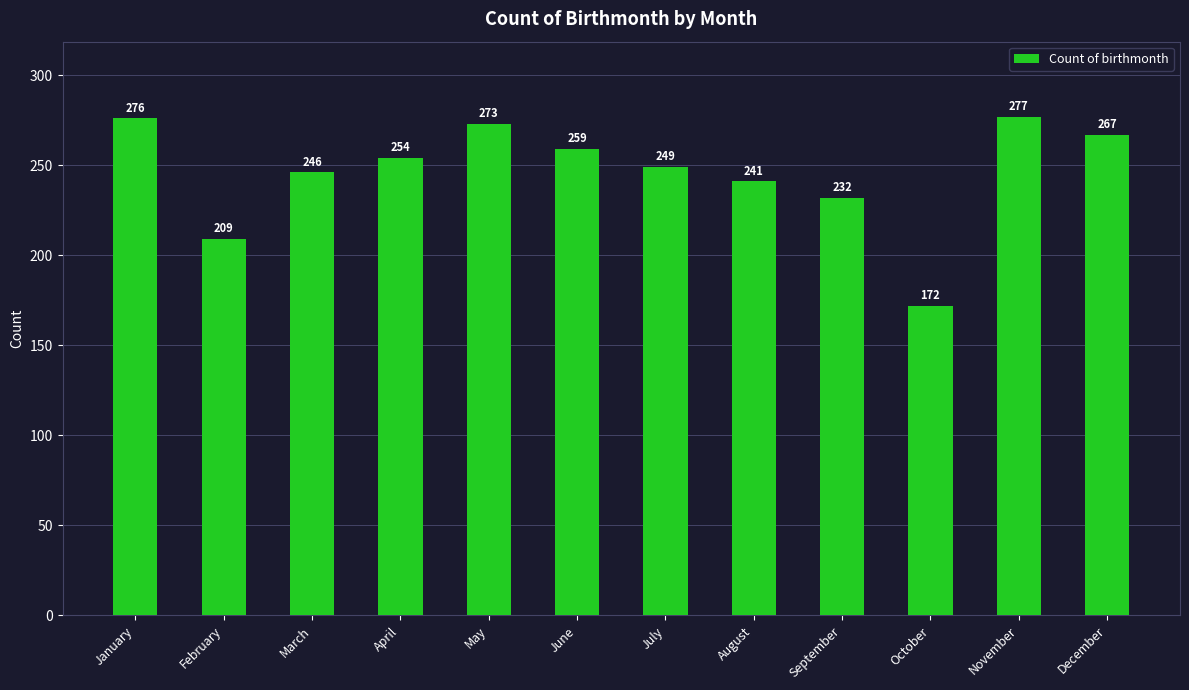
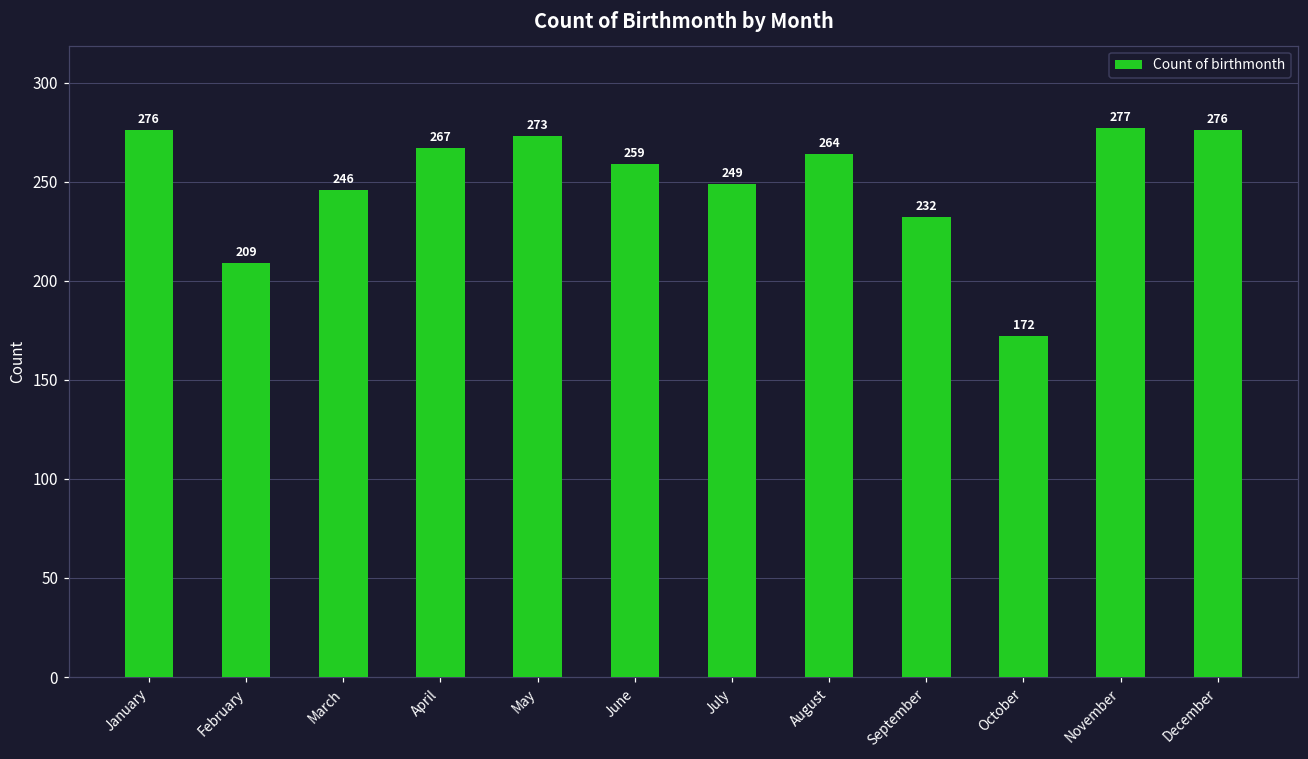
  {
    "January": 276,
    "February": 209,
    "March": 246,
-   "April": 254,
+   "April": 267,
    "May": 273,
    "June": 259,
    "July": 249,
-   "August": 241,
+   "August": 264,
    "September": 232,
    "October": 172,
    "November": 277,
-   "December": 267
+   "December": 276
  }
